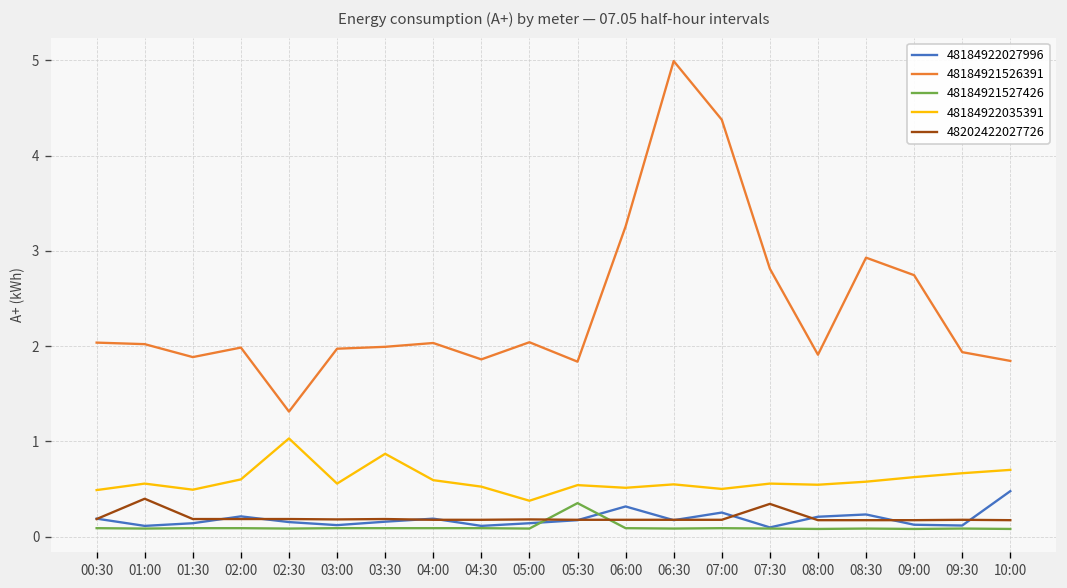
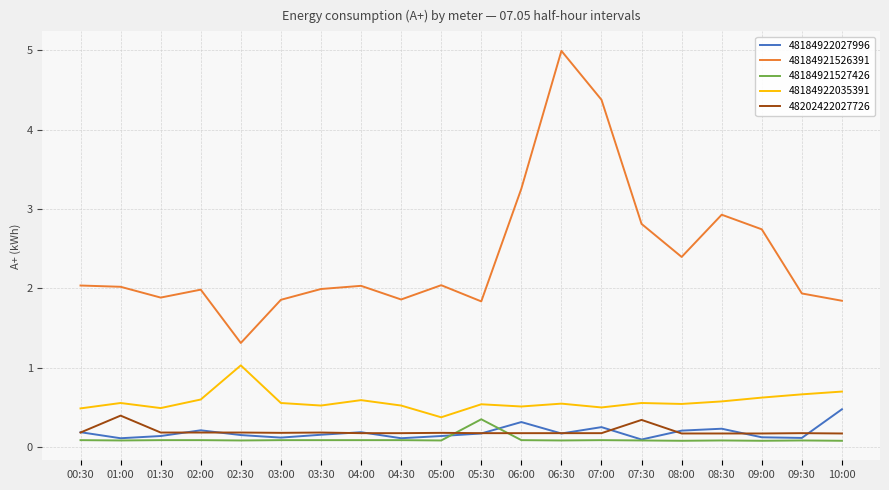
  {
    "48184922027996": {
      "01:30": 0.1,
      "02:30": 0.2,
      "05:00": 0.1,
      "06:00": 0.3,
      "07:00": 0.3,
      "08:00": 0.2,
      "08:30": 0.2,
      "09:00": 0.1,
      "09:30": 0.1,
      "10:00": 0.5
    },
    "48184921526391": {
      "00:30": 2.0,
      "01:00": 2.0,
      "01:30": 1.9,
      "02:00": 2.0,
      "02:30": 1.3,
-     "03:00": 2.0,
+     "03:00": 1.9,
      "03:30": 2.0,
      "04:00": 2.0,
      "04:30": 1.9,
      "05:00": 2.0,
      "05:30": 1.8,
      "06:00": 3.3,
      "06:30": 5.0,
      "07:00": 4.4,
      "07:30": 2.8,
-     "08:00": 1.9,
+     "08:00": 2.4,
      "08:30": 2.9,
      "09:00": 2.7,
      "09:30": 1.9,
      "10:00": 1.8
    },
    "48184921527426": {
      "00:30": 0.1,
      "01:30": 0.1,
      "02:00": 0.1,
      "02:30": 0.1,
      "03:30": 0.1,
      "04:00": 0.1,
      "05:00": 0.1,
      "05:30": 0.4,
      "06:00": 0.1,
      "06:30": 0.1,
      "07:00": 0.1,
      "08:00": 0.1,
      "08:30": 0.1,
      "09:00": 0.1,
      "09:30": 0.1,
      "10:00": 0.1
    },
    "48184922035391": {
      "00:30": 0.5,
      "01:00": 0.6,
      "01:30": 0.5,
      "02:00": 0.6,
      "02:30": 1.0,
      "03:00": 0.6,
-     "03:30": 0.9,
+     "03:30": 0.5,
      "04:00": 0.6,
      "04:30": 0.5,
      "05:00": 0.4,
      "05:30": 0.5,
      "06:00": 0.5,
      "06:30": 0.5,
      "07:00": 0.5,
      "07:30": 0.6,
      "08:00": 0.5,
      "08:30": 0.6,
      "09:00": 0.6,
      "09:30": 0.7,
      "10:00": 0.7
    },
    "48202422027726": {
      "01:00": 0.4,
      "01:30": 0.2,
      "02:30": 0.2,
      "03:00": 0.2,
      "04:30": 0.2,
      "05:00": 0.2,
      "06:00": 0.2,
      "07:00": 0.2,
      "07:30": 0.3,
      "08:00": 0.2,
      "08:30": 0.2,
      "09:00": 0.2,
      "09:30": 0.2,
      "10:00": 0.2
    }
  }
